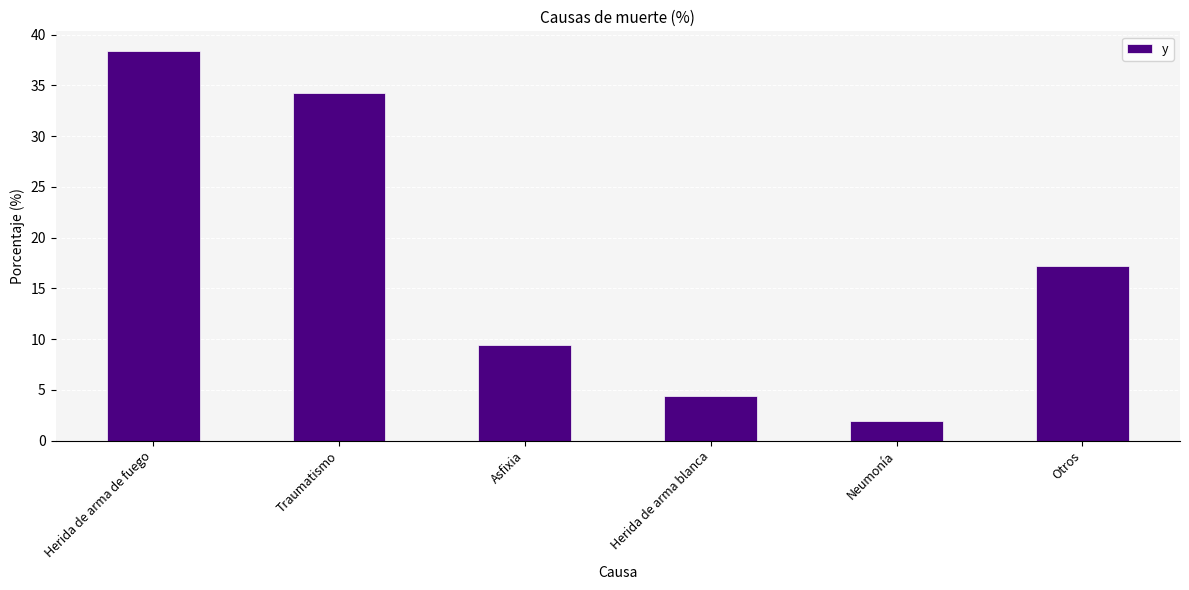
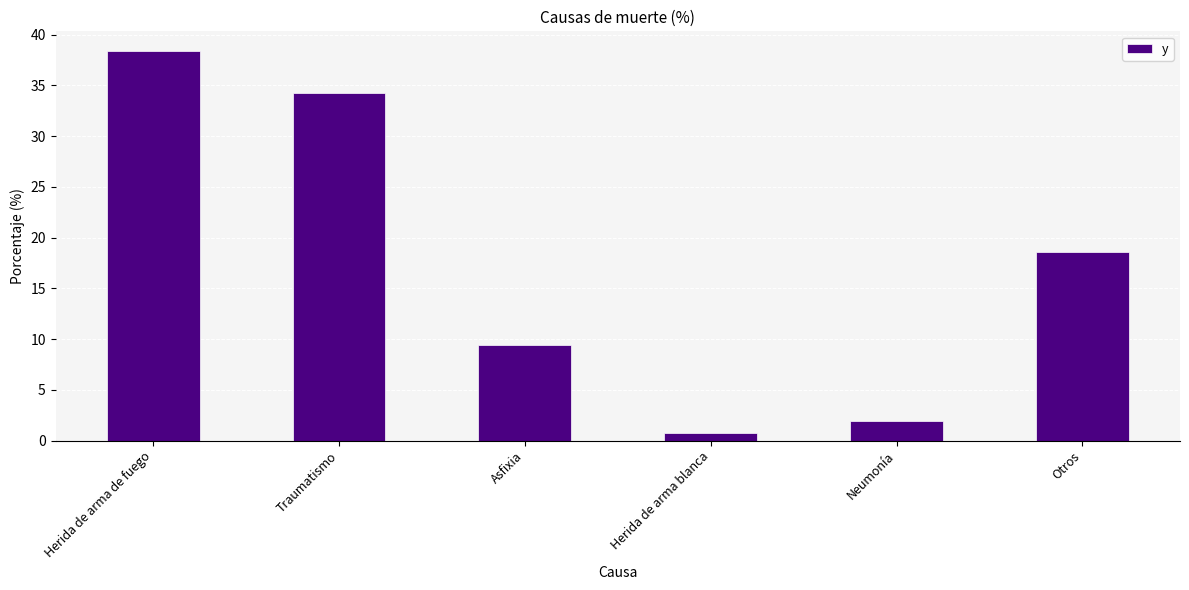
  {
    "Herida de arma de fuego": 38.4,
    "Traumatismo": 34.2,
    "Asfixia": 9.4,
-   "Herida de arma blanca": 4.4,
+   "Herida de arma blanca": 0.7,
    "Neumonía": 1.9,
-   "Otros": 17.2
+   "Otros": 18.6
  }
